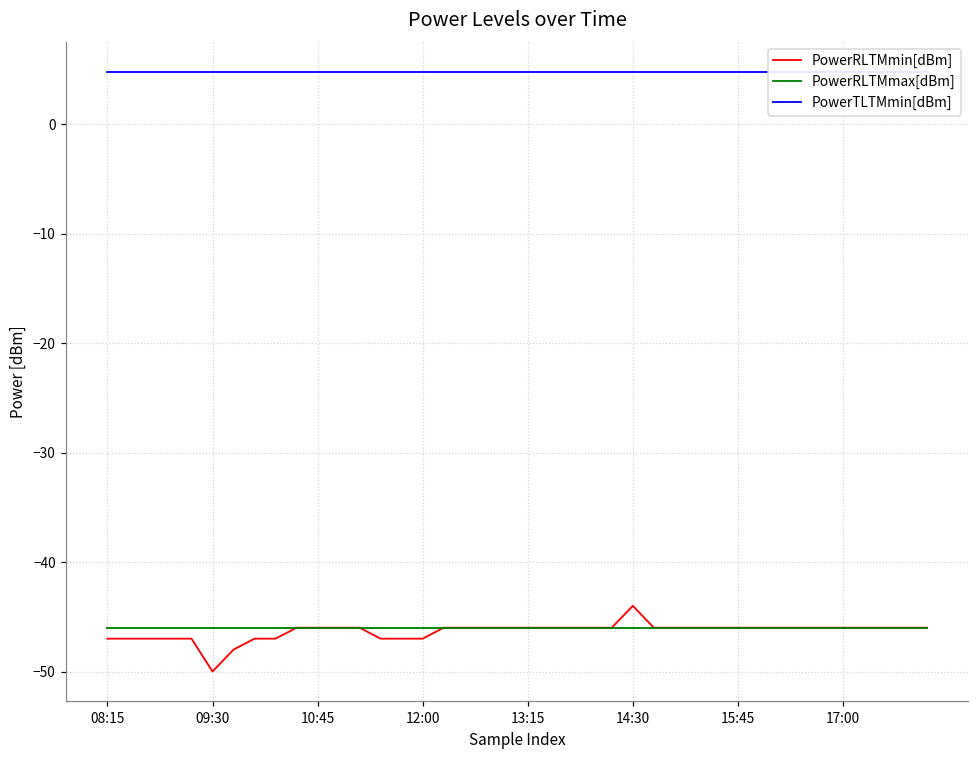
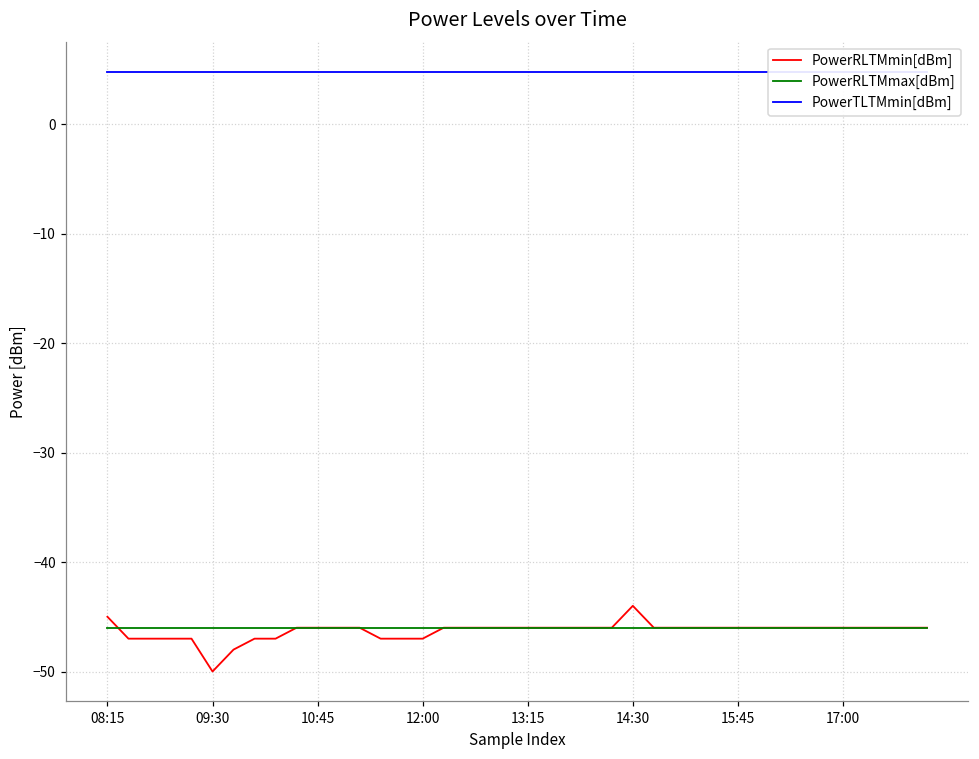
  {
    "PowerRLTMmin[dBm]": {
-     "08:15": -47,
+     "08:15": -45,
      "09:30": -50,
      "12:00": -47,
      "14:30": -44
    },
    "PowerRLTMmax[dBm]": {
      "08:15": -46,
      "09:30": -46,
      "12:00": -46,
      "14:30": -46
    },
    "PowerTLTMmin[dBm]": {
      "08:15": 5,
      "09:30": 5,
      "10:45": 5,
      "12:00": 5,
      "13:15": 5,
      "14:30": 5,
      "15:45": 5
    }
  }
